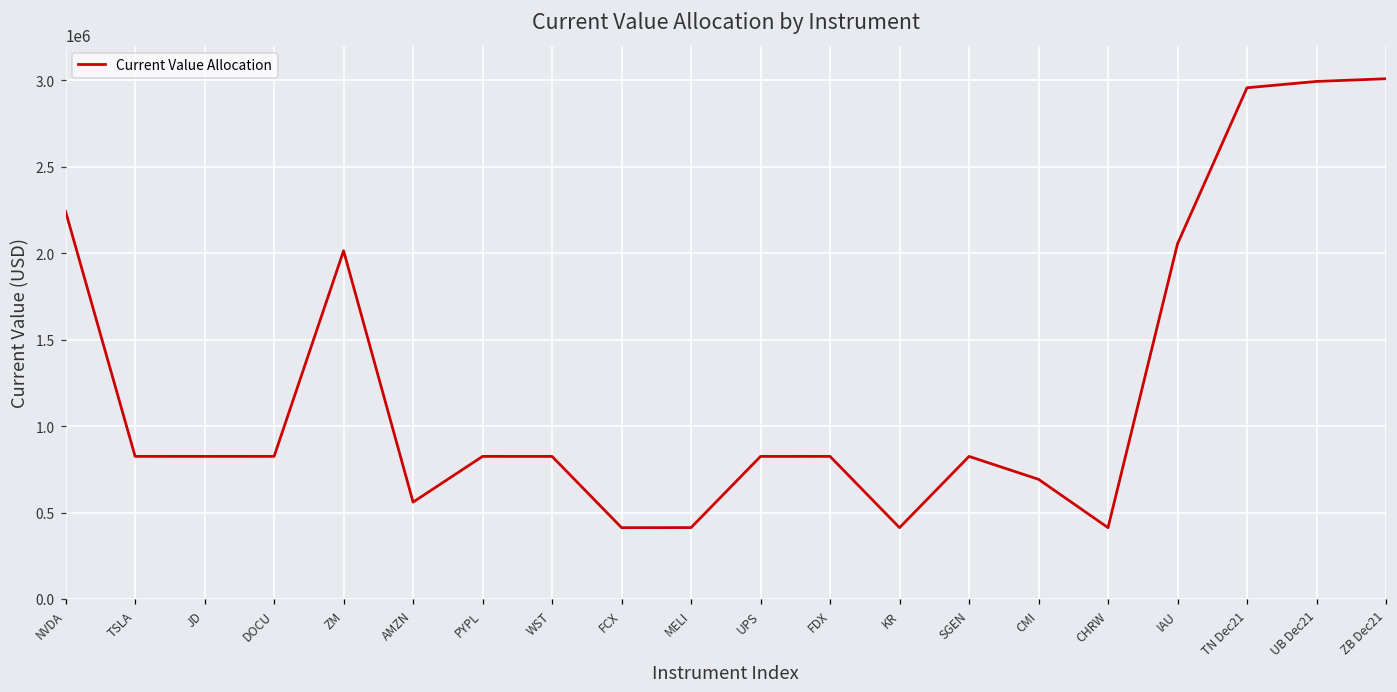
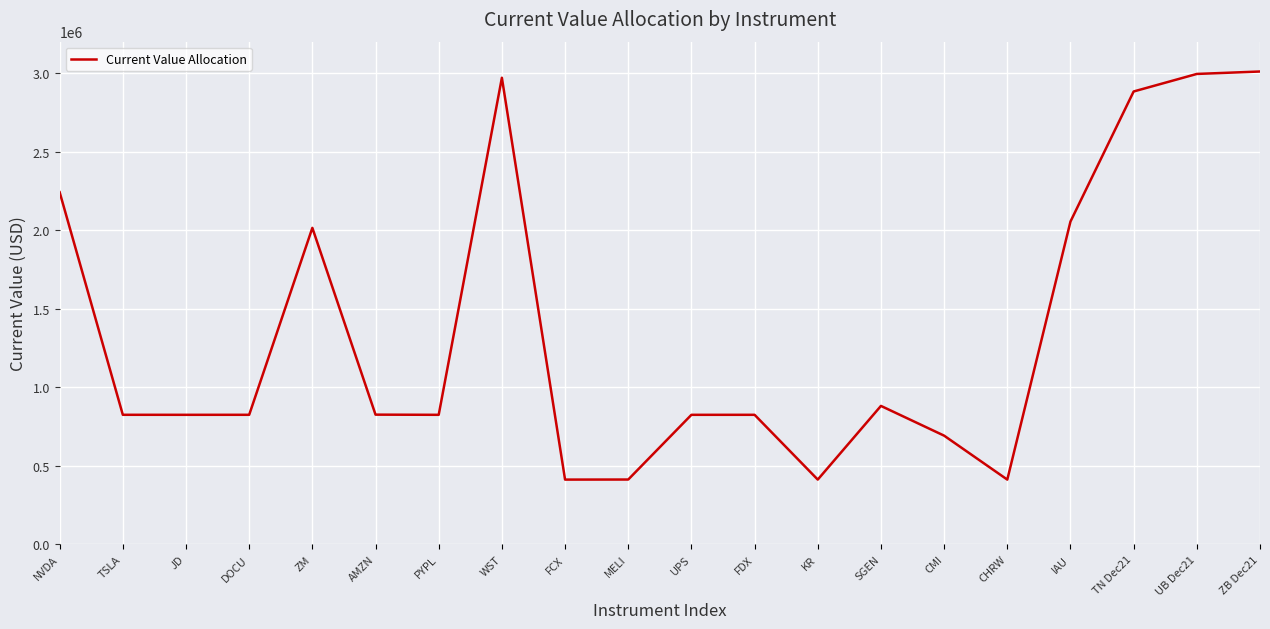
  {
    "NVDA": 2240000,
    "TSLA": 820000,
    "JD": 820000,
    "DOCU": 820000,
    "ZM": 2010000,
-   "AMZN": 560000,
+   "AMZN": 830000,
    "PYPL": 820000,
-   "WST": 820000,
+   "WST": 2970000,
    "FCX": 410000,
    "MELI": 410000,
    "UPS": 820000,
    "FDX": 820000,
    "KR": 410000,
-   "SGEN": 820000,
+   "SGEN": 880000,
    "CMI": 690000,
    "CHRW": 410000,
    "IAU": 2050000,
-   "TN Dec21": 2960000,
+   "TN Dec21": 2880000,
    "UB Dec21": 2990000,
    "ZB Dec21": 3010000
  }
